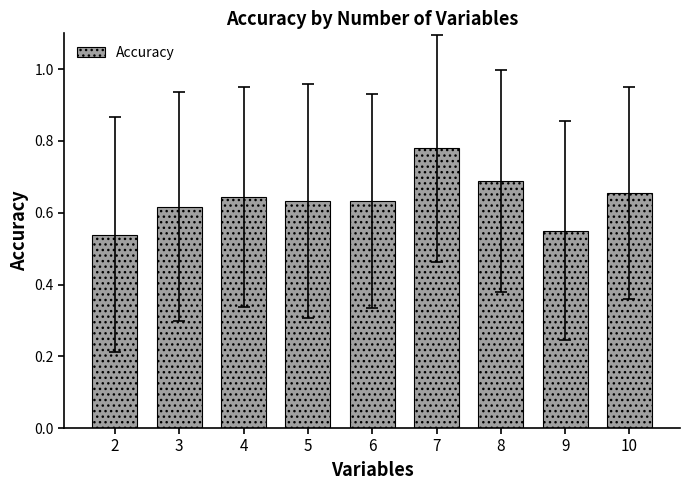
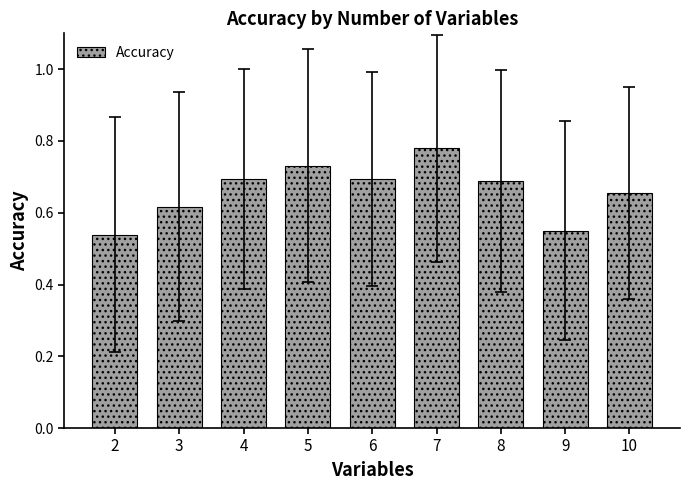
  {
    "Accuracy": {
      "2": 0.54,
      "3": 0.62,
-     "4": 0.64,
-     "5": 0.63,
-     "6": 0.63,
+     "4": 0.69,
+     "5": 0.73,
+     "6": 0.69,
      "7": 0.78,
      "8": 0.69,
      "9": 0.55,
      "10": 0.65
    }
  }
